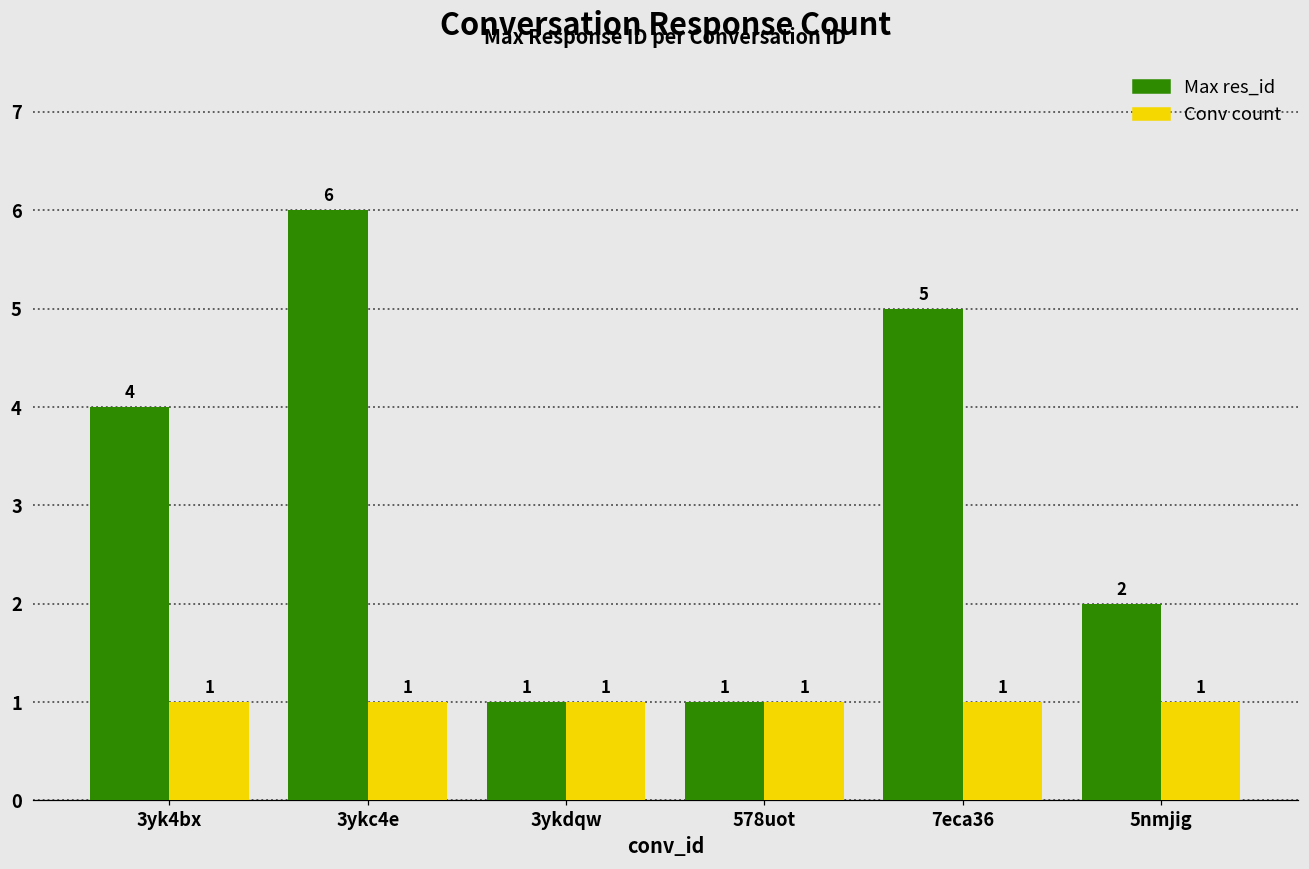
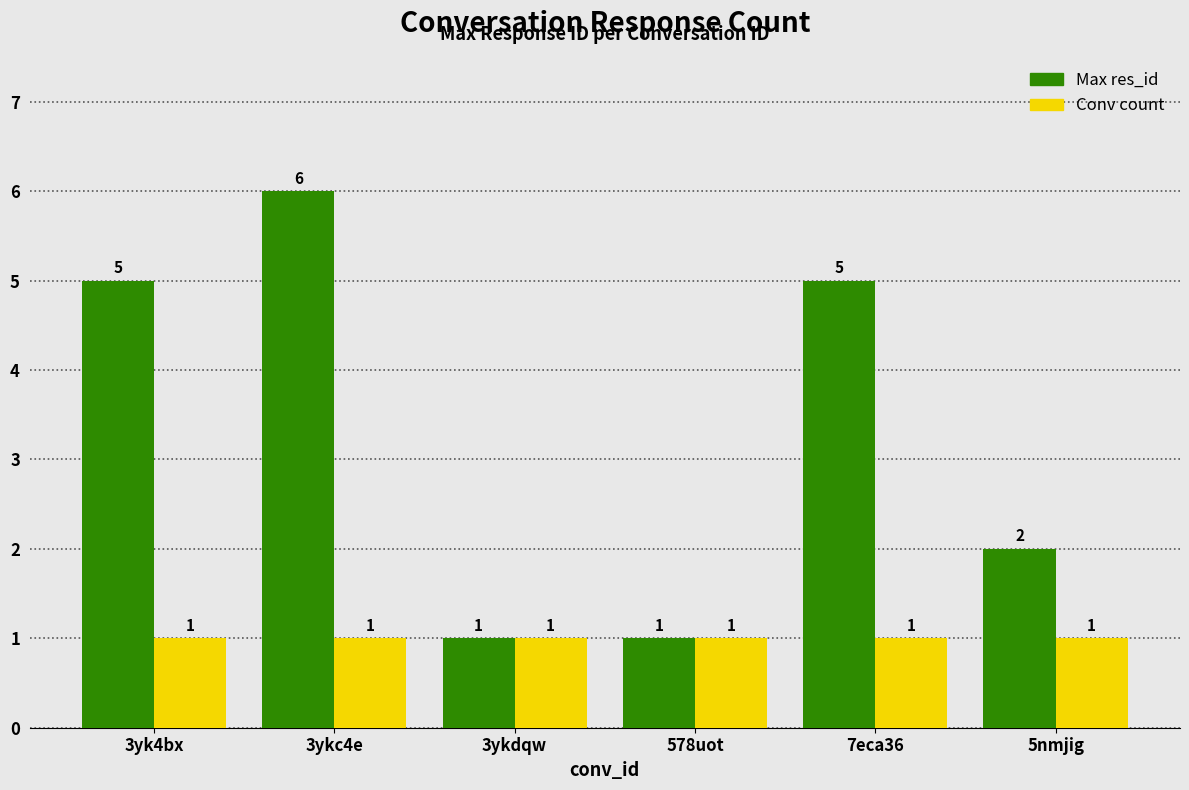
  {
    "Max res_id": {
-     "3yk4bx": 4,
+     "3yk4bx": 5,
      "3ykc4e": 6,
      "3ykdqw": 1,
      "578uot": 1,
      "7eca36": 5,
      "5nmjig": 2
    },
    "Conv count": {
      "3yk4bx": 1,
      "3ykc4e": 1,
      "3ykdqw": 1,
      "578uot": 1,
      "7eca36": 1,
      "5nmjig": 1
    }
  }
